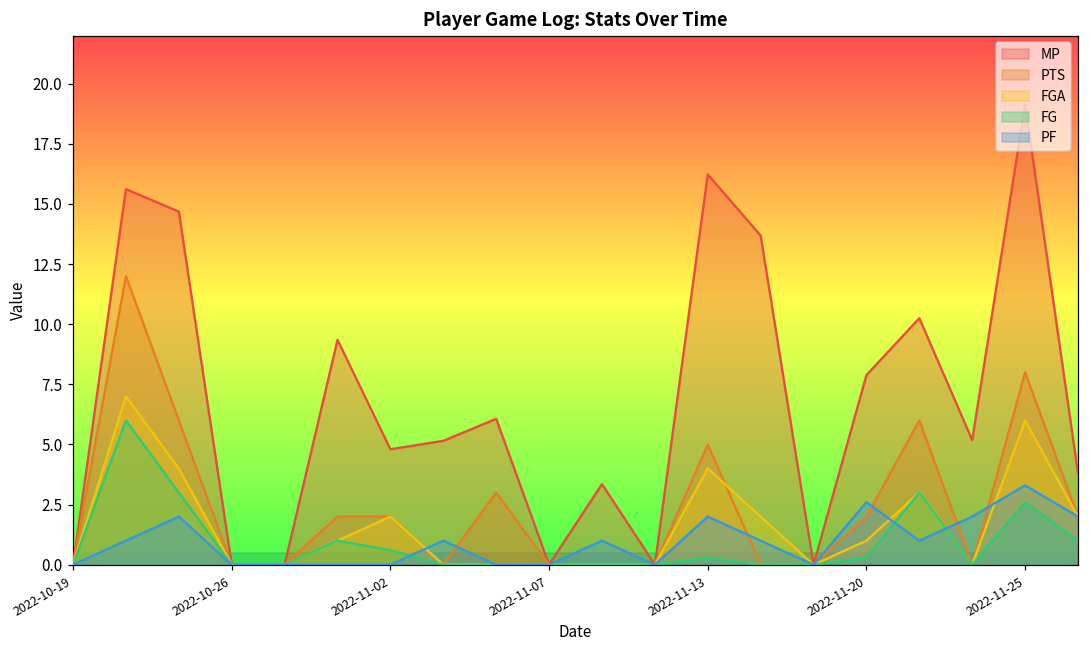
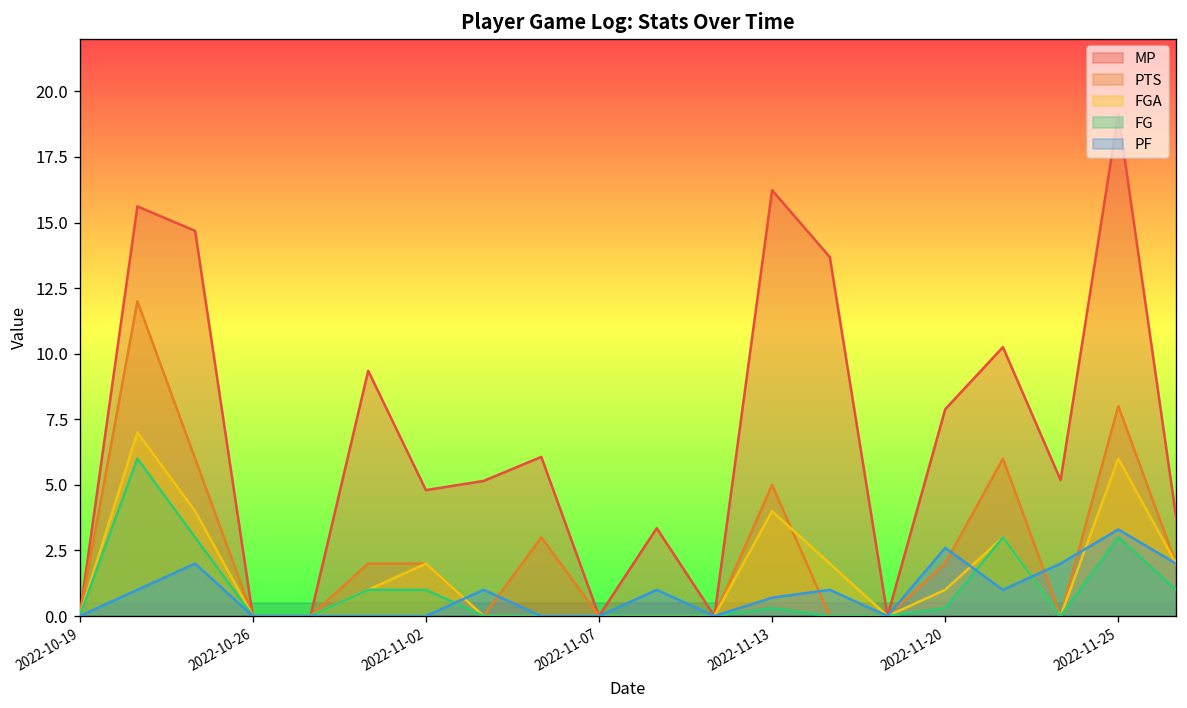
  {
    "FG": {
-     "2022-11-02": 0.6,
+     "2022-11-02": 1.0,
      "2022-11-13": 0.3,
      "2022-11-20": 0.3,
-     "2022-11-25": 2.6
+     "2022-11-25": 3.0
    },
    "PF": {
      "2022-11-02": 0.0,
-     "2022-11-13": 2.0,
+     "2022-11-13": 0.7,
      "2022-11-20": 2.6,
      "2022-11-25": 3.3
    }
  }
